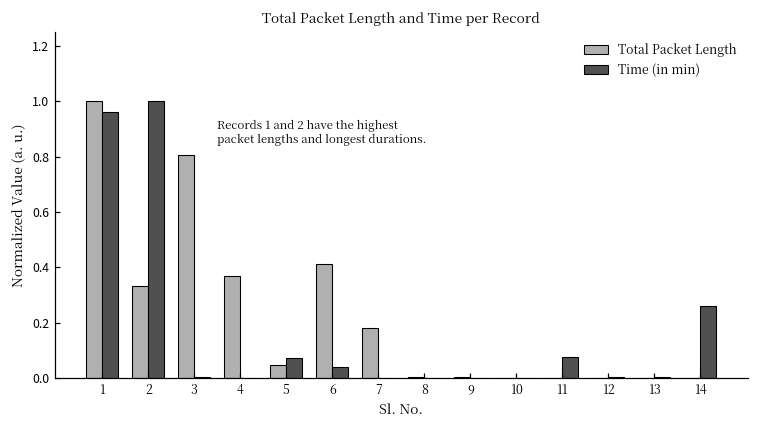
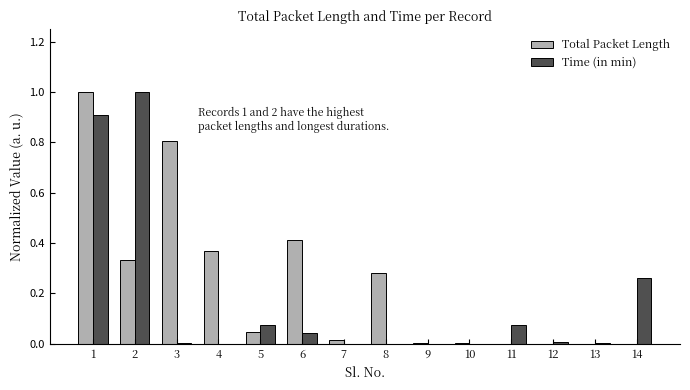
  {
    "Total Packet Length": {
      "1": 1.00,
      "2": 0.33,
      "3": 0.81,
      "4": 0.37,
      "5": 0.05,
      "6": 0.41,
-     "7": 0.18,
-     "8": 0.00
+     "7": 0.01,
+     "8": 0.28
    },
    "Time (in min)": {
-     "1": 0.96,
+     "1": 0.91,
      "2": 1.00,
      "5": 0.07,
      "6": 0.04,
      "11": 0.08,
      "14": 0.26
    }
  }
